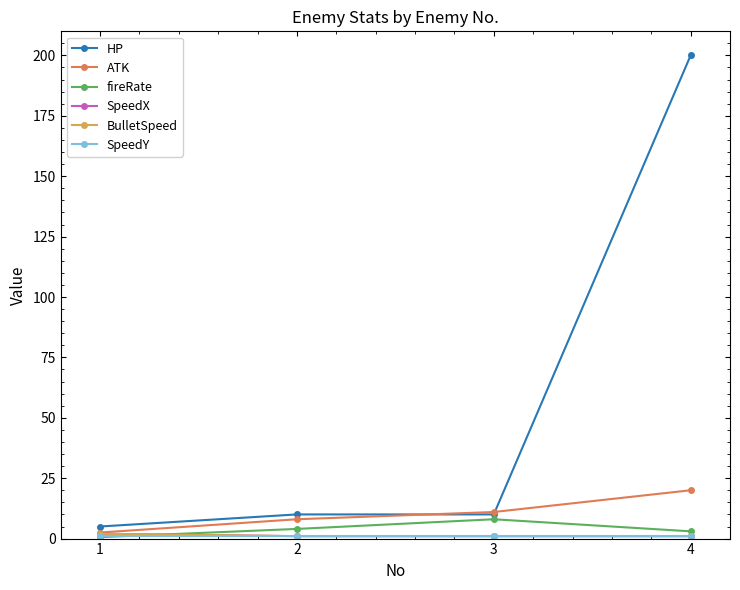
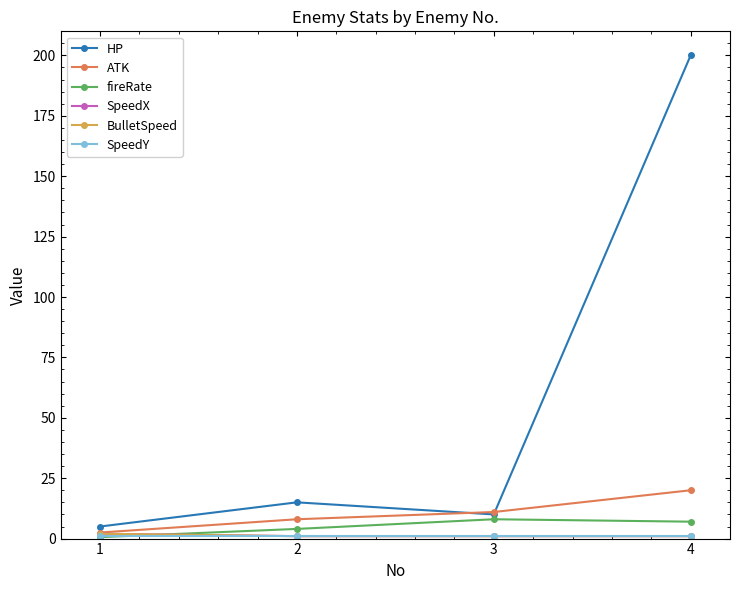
  {
    "HP": {
      "1": 5,
-     "2": 10,
+     "2": 15,
      "4": 200
    },
    "fireRate": {
      "2": 4,
      "3": 8,
-     "4": 3
+     "4": 7
    }
  }
